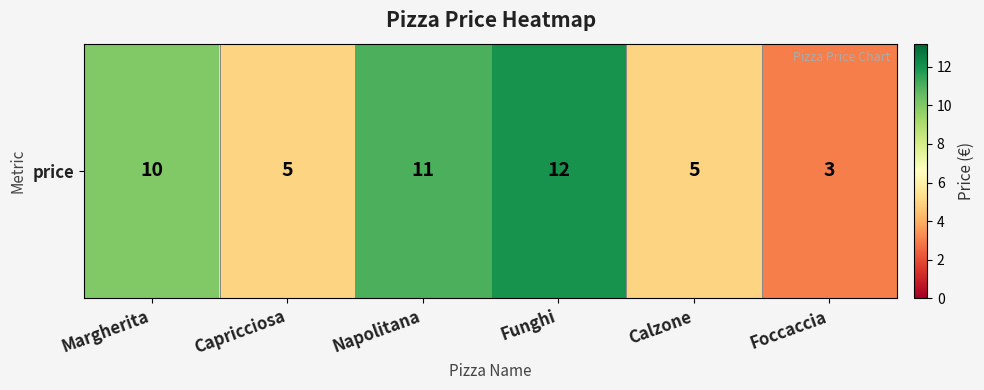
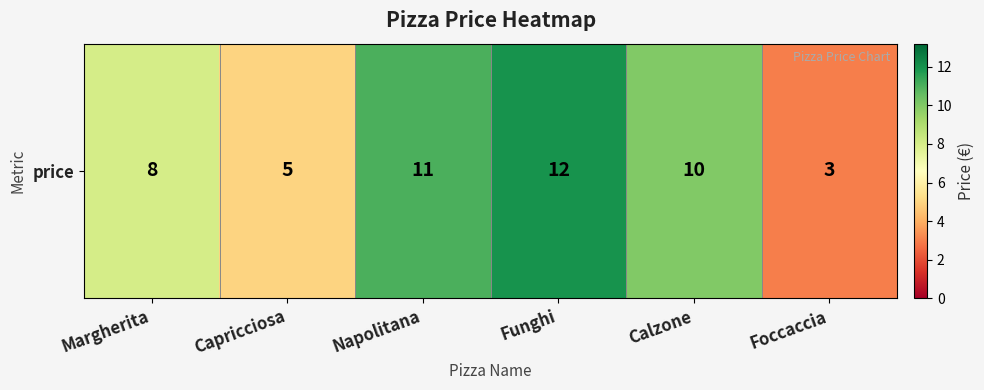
  {
    "price": {
-     "Margherita": 10,
+     "Margherita": 8,
      "Capricciosa": 5,
      "Napolitana": 11,
      "Funghi": 12,
-     "Calzone": 5
+     "Calzone": 10
    }
  }
